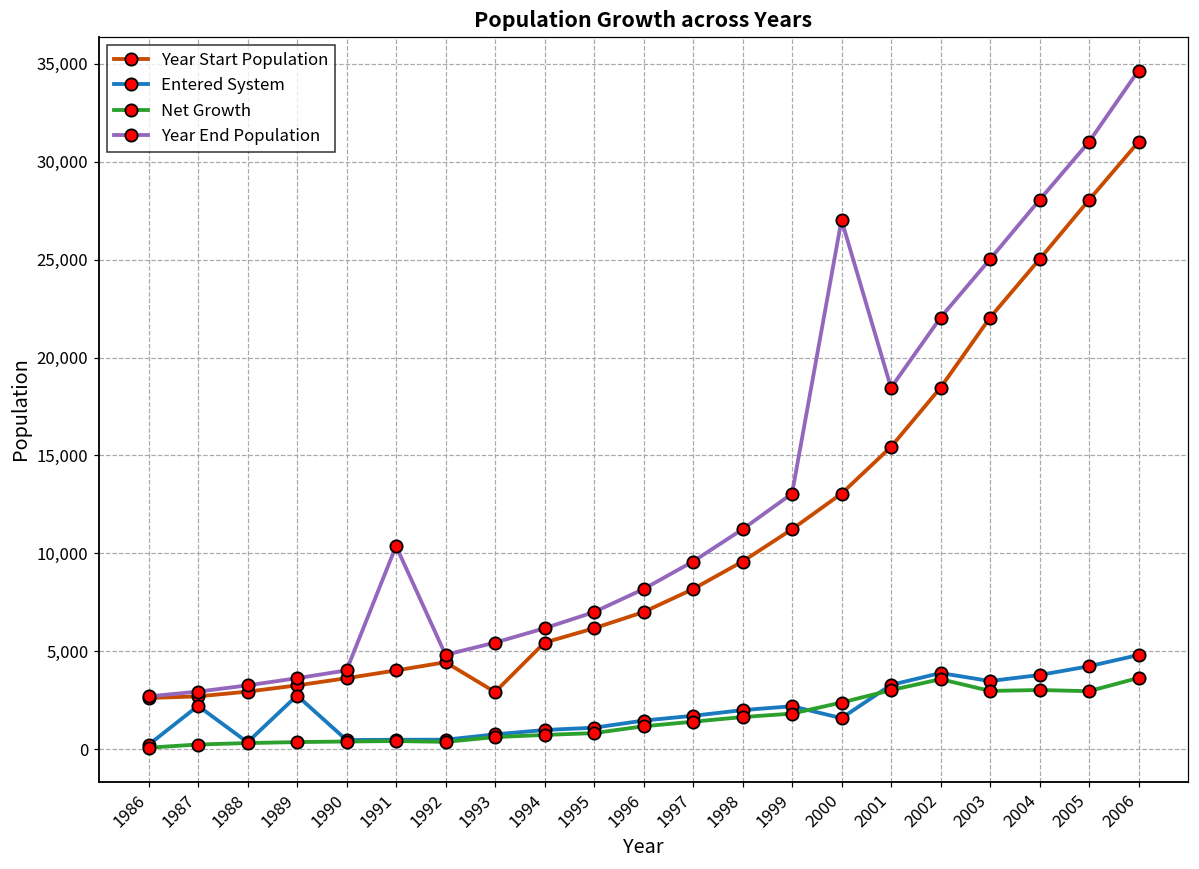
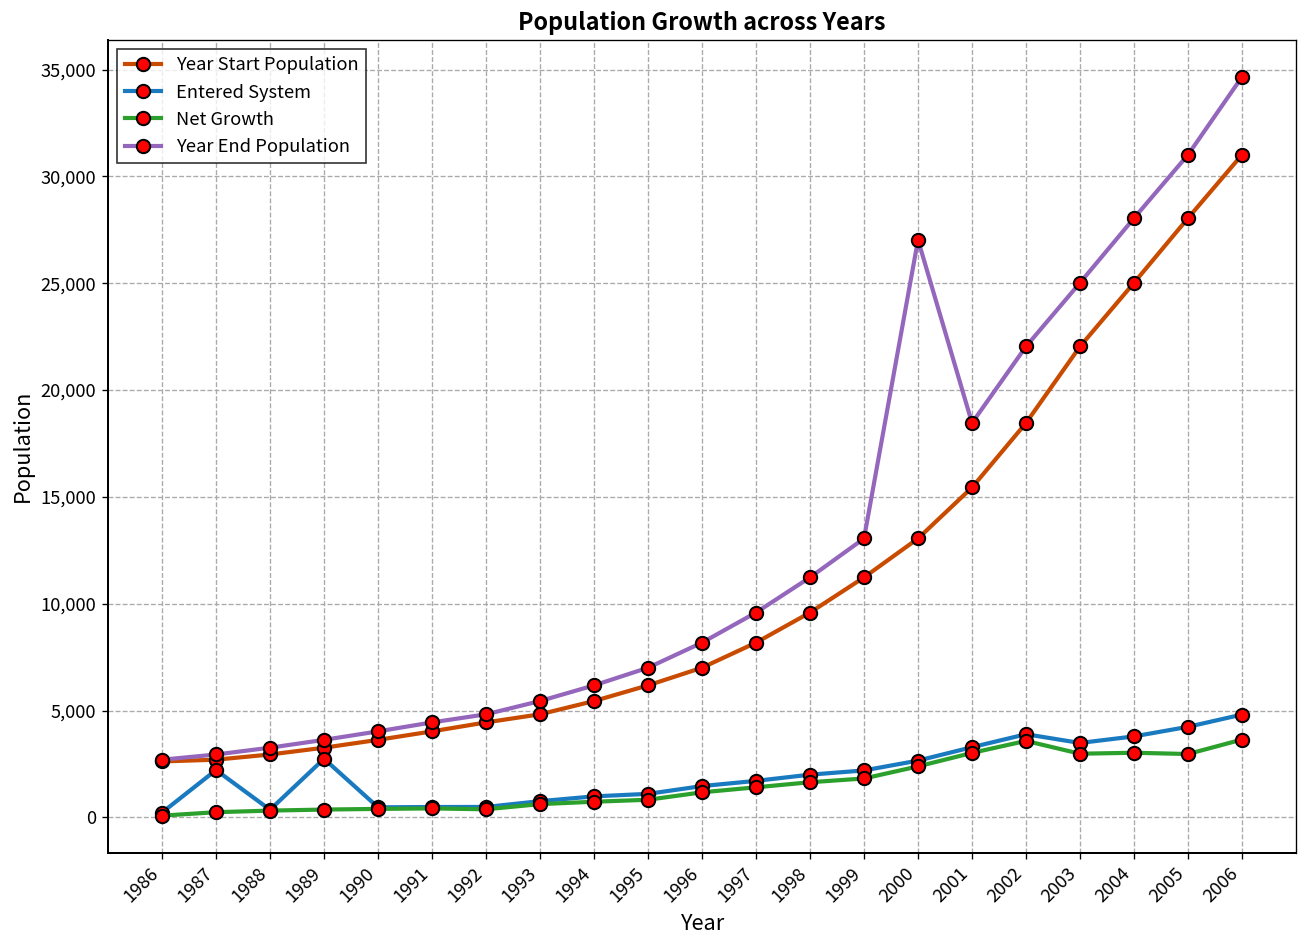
  {
    "Year Start Population": {
      "1987": "2,700",
      "1988": "2,900",
      "1989": "3,300",
      "1990": "3,600",
      "1991": "4,000",
      "1992": "4,400",
-     "1993": "2,900",
+     "1993": "4,800",
      "1994": "5,400",
      "1995": "6,200",
      "1996": "7,000",
      "1997": "8,200",
      "1998": "9,600",
      "1999": "11,200",
      "2000": "13,100",
      "2001": "15,400",
      "2002": "18,500",
      "2003": "22,000",
      "2004": "25,000",
      "2005": "28,000",
      "2006": "31,000"
    },
    "Entered System": {
      "1986": "200",
      "1987": "2,200",
      "1989": "2,700",
      "1994": "1,000",
      "1995": "1,100",
      "1996": "1,500",
      "1997": "1,700",
      "1998": "2,000",
      "1999": "2,200",
-     "2000": "1,600",
+     "2000": "2,700",
      "2001": "3,300",
      "2002": "3,900",
      "2003": "3,500",
      "2004": "3,800",
      "2005": "4,200",
      "2006": "4,800"
    },
    "Net Growth": {
      "1986": "100",
      "1987": "200",
      "1989": "400",
      "1994": "700",
      "1995": "800",
      "1996": "1,200",
      "1997": "1,400",
      "1998": "1,600",
      "1999": "1,800",
      "2000": "2,400",
      "2001": "3,000",
      "2002": "3,600",
      "2003": "3,000",
      "2004": "3,000",
      "2005": "3,000",
      "2006": "3,600"
    },
    "Year End Population": {
      "1987": "2,900",
      "1988": "3,300",
      "1989": "3,600",
      "1990": "4,000",
-     "1991": "10,400",
+     "1991": "4,400",
      "1992": "4,800",
      "1993": "5,400",
      "1994": "6,200",
      "1995": "7,000",
      "1996": "8,200",
      "1997": "9,600",
      "1998": "11,200",
      "1999": "13,100",
      "2000": "27,000",
      "2001": "18,500",
      "2002": "22,000",
      "2003": "25,000",
      "2004": "28,000",
      "2005": "31,000",
      "2006": "34,700"
    }
  }
